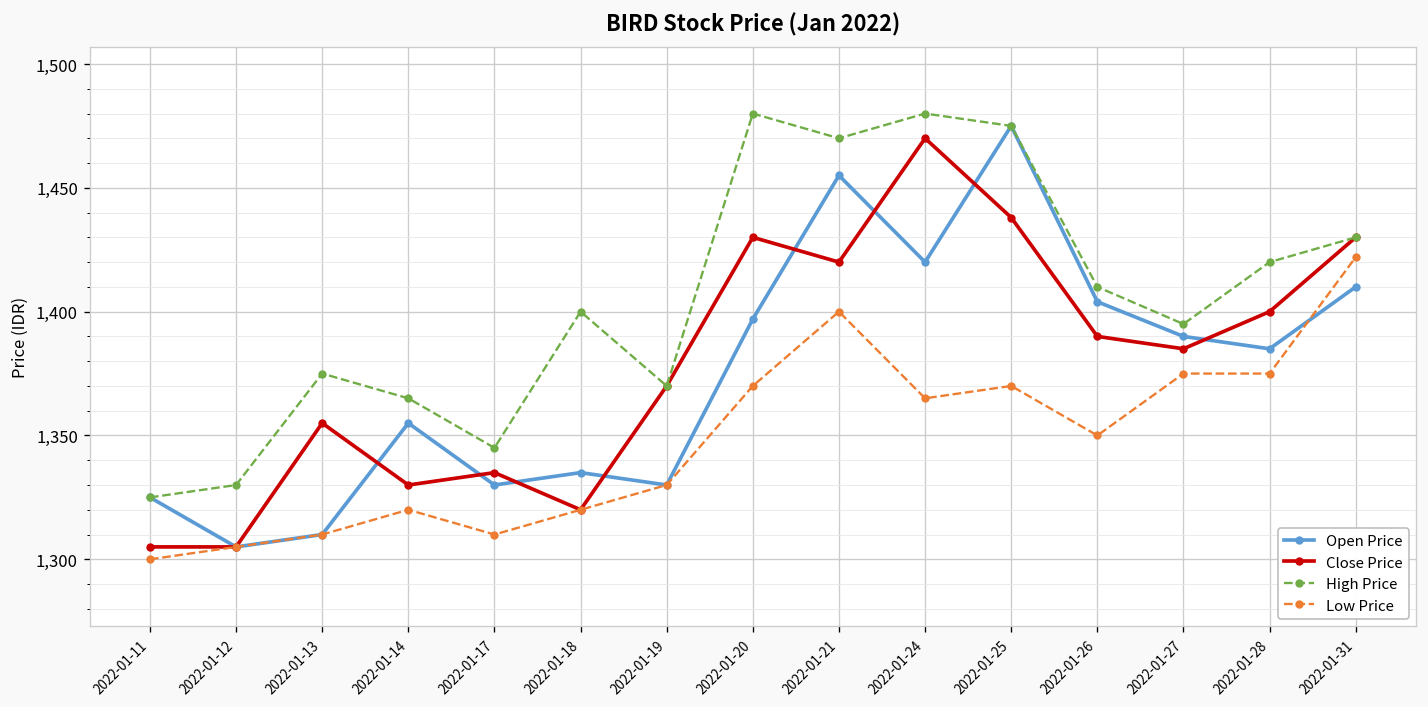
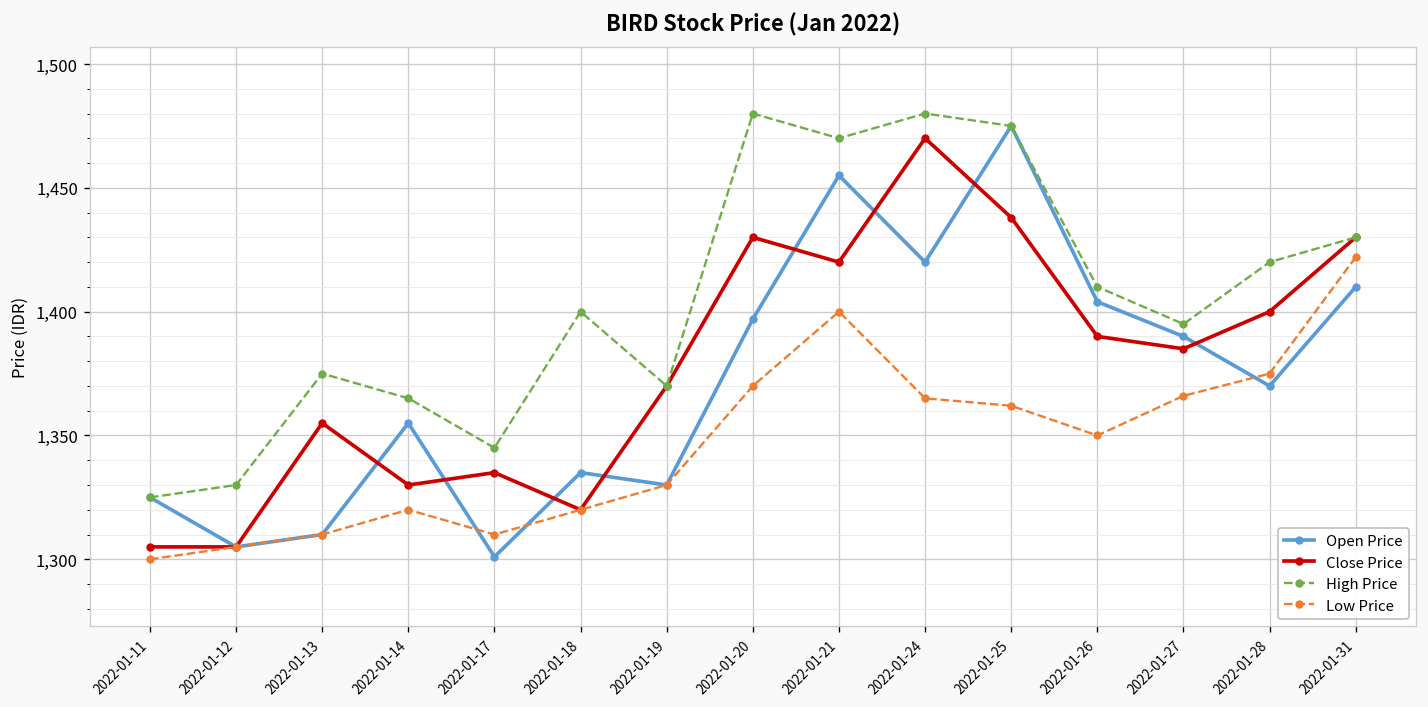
  {
    "Open Price": {
      "2022-01-14": "1,355",
-     "2022-01-17": "1,330",
+     "2022-01-17": "1,301",
      "2022-01-18": "1,335",
      "2022-01-20": "1,397",
      "2022-01-21": "1,455",
      "2022-01-24": "1,420",
      "2022-01-26": "1,404",
      "2022-01-27": "1,390",
-     "2022-01-28": "1,385",
+     "2022-01-28": "1,370",
      "2022-01-31": "1,410"
    },
    "Close Price": {
      "2022-01-11": "1,305",
      "2022-01-13": "1,355",
      "2022-01-14": "1,330",
      "2022-01-17": "1,335",
      "2022-01-20": "1,430",
      "2022-01-21": "1,420",
      "2022-01-24": "1,470",
      "2022-01-25": "1,438",
      "2022-01-26": "1,390",
      "2022-01-27": "1,385",
      "2022-01-28": "1,400"
    },
    "High Price": {
      "2022-01-12": "1,330",
      "2022-01-13": "1,375",
      "2022-01-14": "1,365",
      "2022-01-17": "1,345",
      "2022-01-18": "1,400",
      "2022-01-20": "1,480",
      "2022-01-21": "1,470",
      "2022-01-24": "1,480",
      "2022-01-26": "1,410",
      "2022-01-27": "1,395",
      "2022-01-28": "1,420"
    },
    "Low Price": {
      "2022-01-11": "1,300",
      "2022-01-14": "1,320",
      "2022-01-17": "1,310",
      "2022-01-20": "1,370",
      "2022-01-21": "1,400",
      "2022-01-24": "1,365",
-     "2022-01-25": "1,370",
+     "2022-01-25": "1,362",
      "2022-01-26": "1,350",
-     "2022-01-27": "1,375",
+     "2022-01-27": "1,366",
      "2022-01-28": "1,375",
      "2022-01-31": "1,422"
    }
  }
